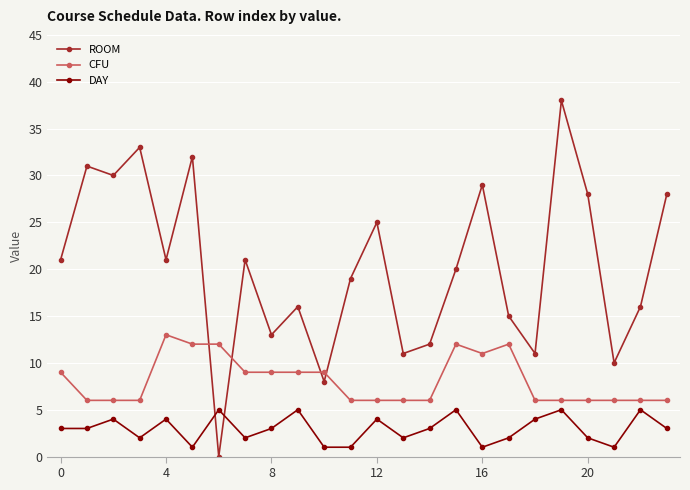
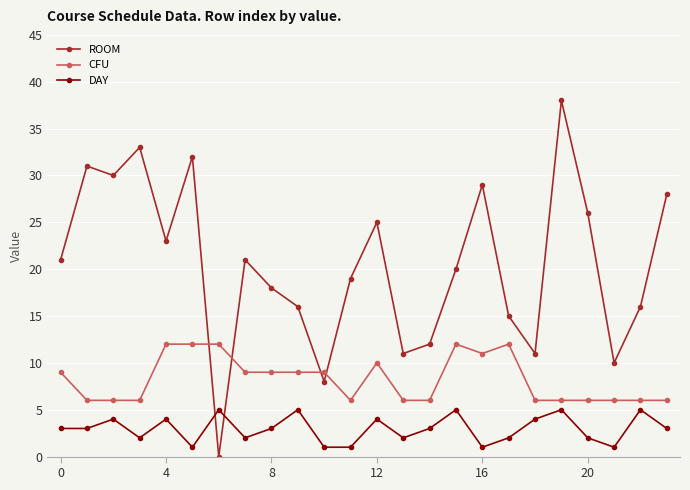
  {
    "ROOM": {
      "0": 21,
-     "4": 21,
-     "8": 13,
+     "4": 23,
+     "8": 18,
      "12": 25,
      "16": 29,
-     "20": 28
+     "20": 26
    },
    "CFU": {
      "0": 9,
-     "4": 13,
+     "4": 12,
      "8": 9,
-     "12": 6,
+     "12": 10,
      "16": 11,
      "20": 6
    },
    "DAY": {
      "0": 3,
      "4": 4,
      "8": 3,
      "12": 4,
      "16": 1,
      "20": 2
    }
  }
